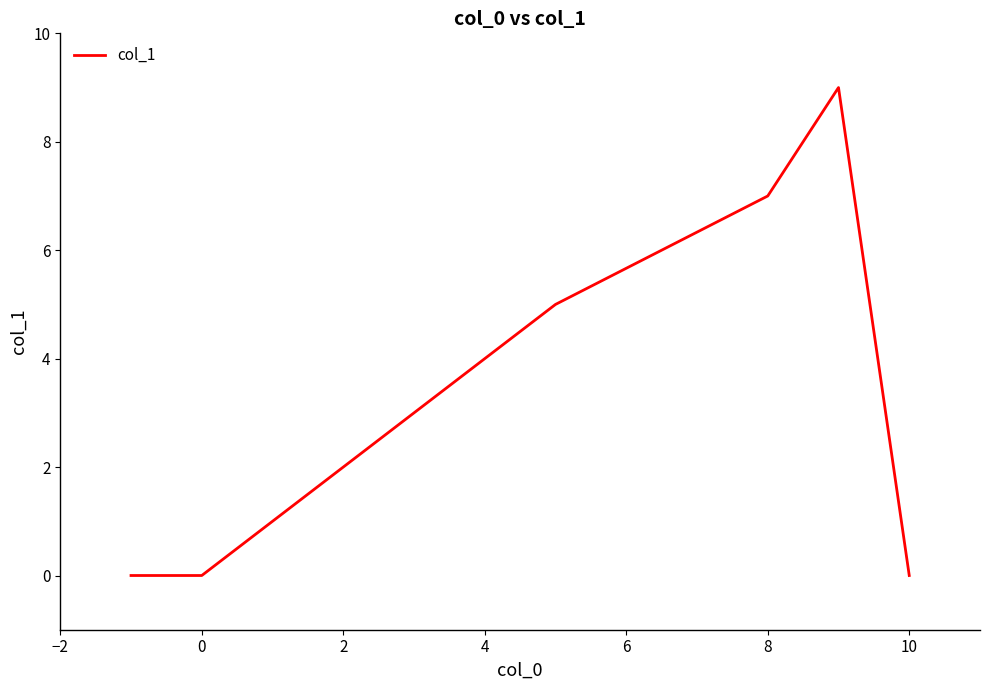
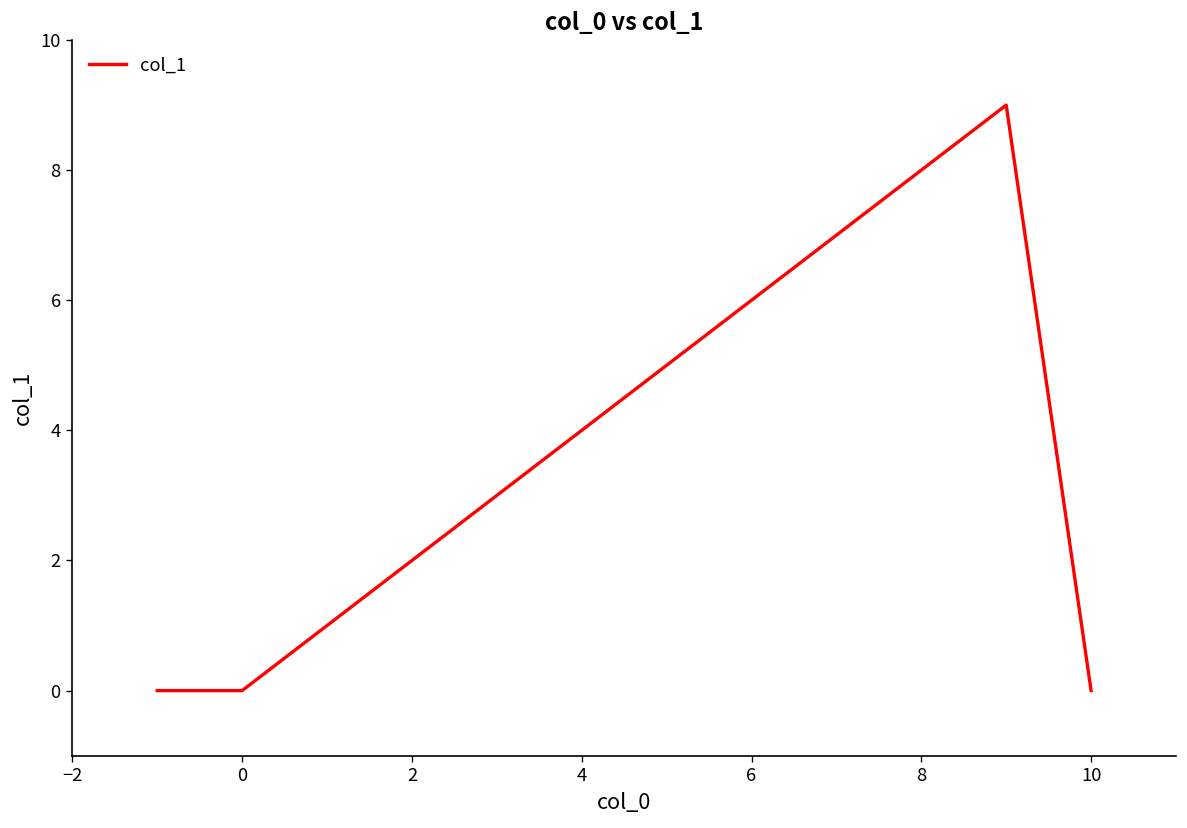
  {
    "0": 0,
-   "8": 7,
+   "8": 8,
    "10": 0
  }
